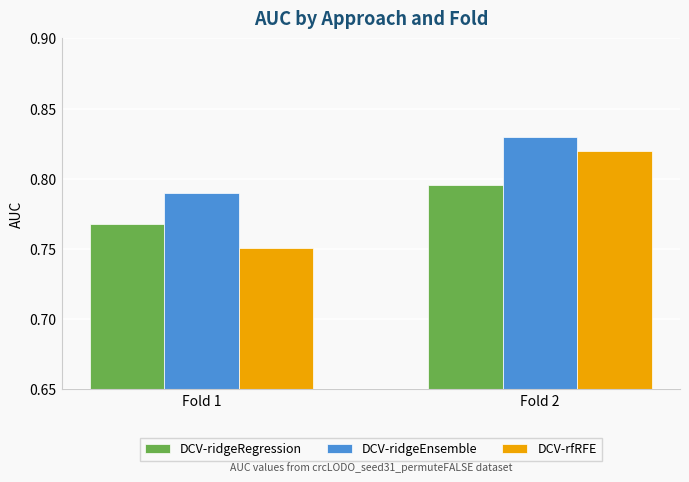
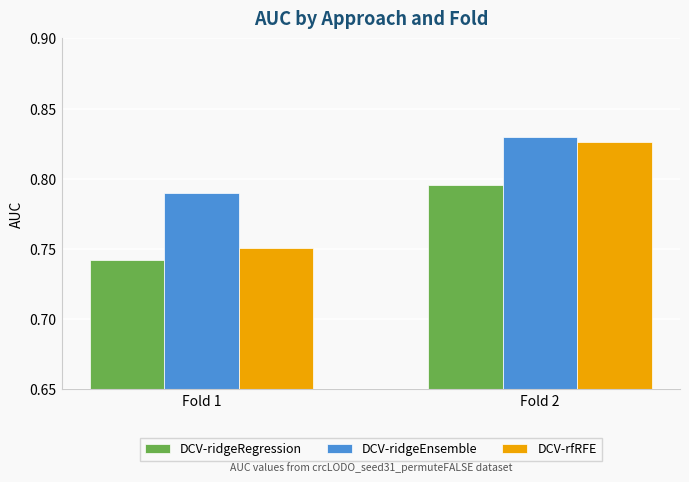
  {
    "DCV-ridgeRegression": {
-     "Fold 1": 0.767,
+     "Fold 1": 0.742,
      "Fold 2": 0.795
    },
    "DCV-ridgeEnsemble": {
      "Fold 1": 0.790,
      "Fold 2": 0.830
    },
    "DCV-rfRFE": {
      "Fold 1": 0.751,
-     "Fold 2": 0.820
+     "Fold 2": 0.826
    }
  }
